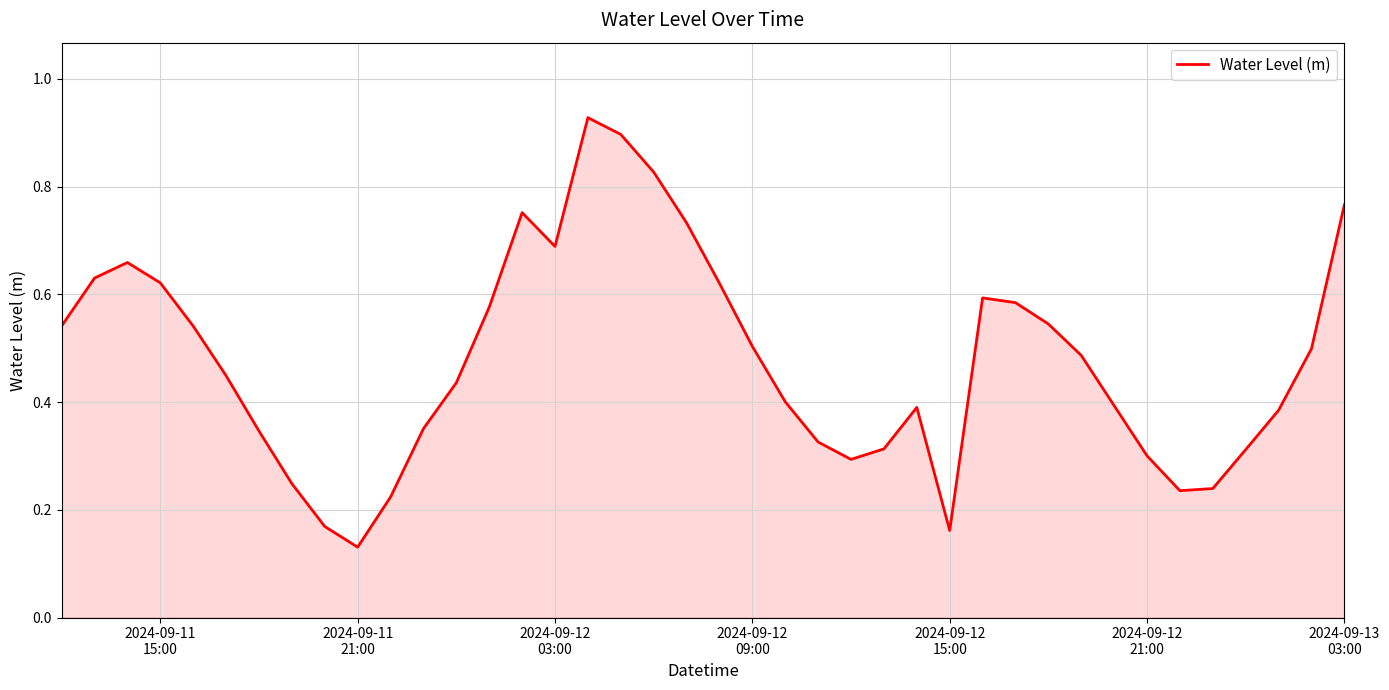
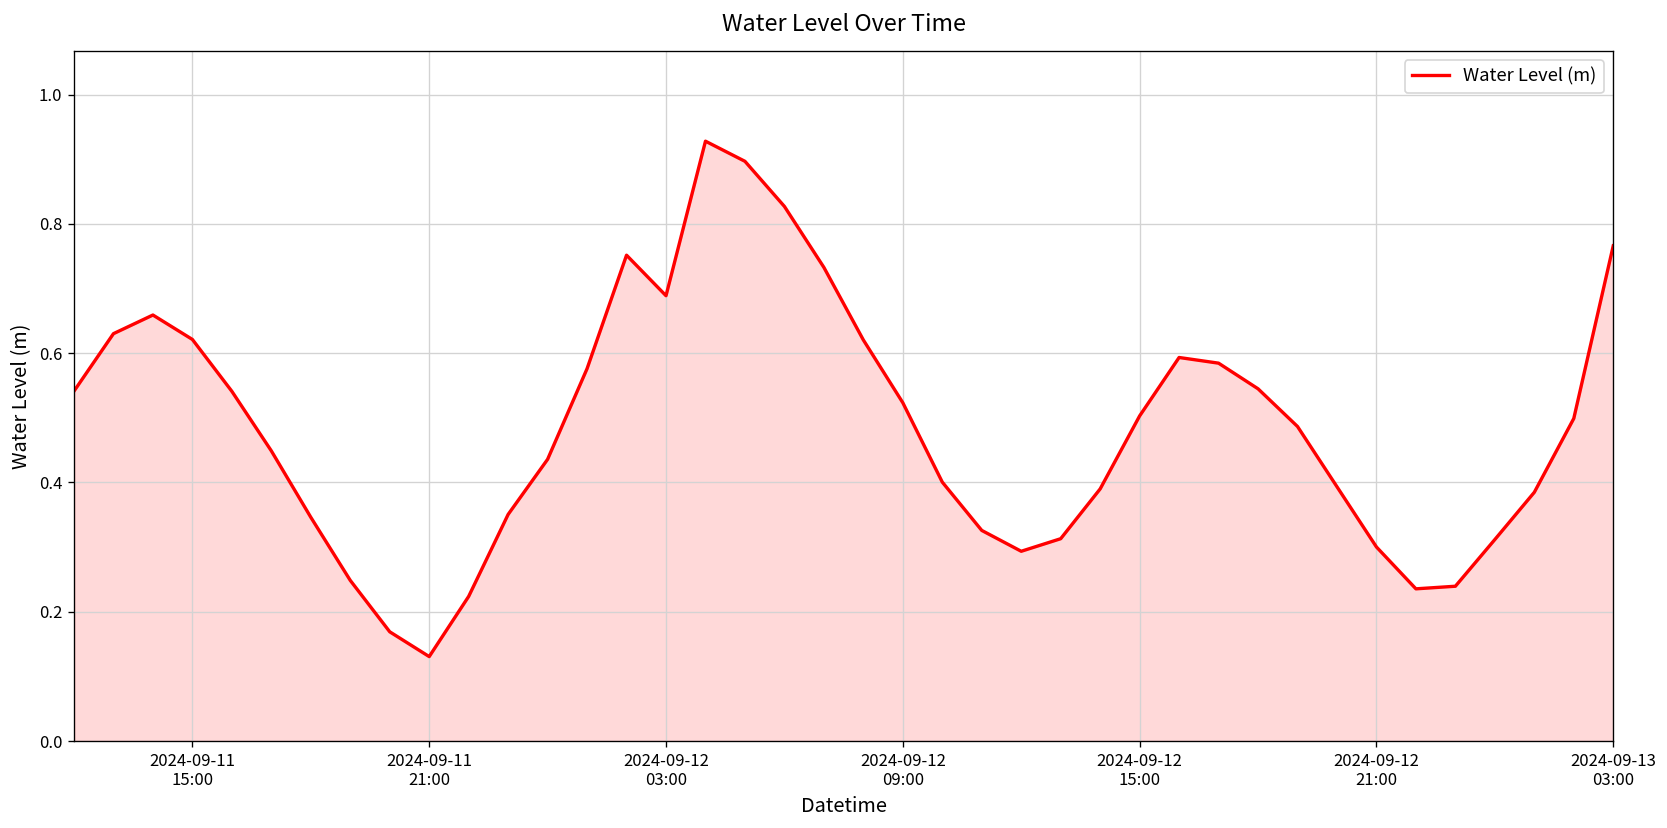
  {
    "2024-09-11 15:00": 0.62,
    "2024-09-11 21:00": 0.13,
    "2024-09-12 03:00": 0.69,
-   "2024-09-12 09:00": 0.50,
-   "2024-09-12 15:00": 0.16,
+   "2024-09-12 09:00": 0.52,
+   "2024-09-12 15:00": 0.50,
    "2024-09-12 21:00": 0.30,
    "2024-09-13 03:00": 0.77
  }
